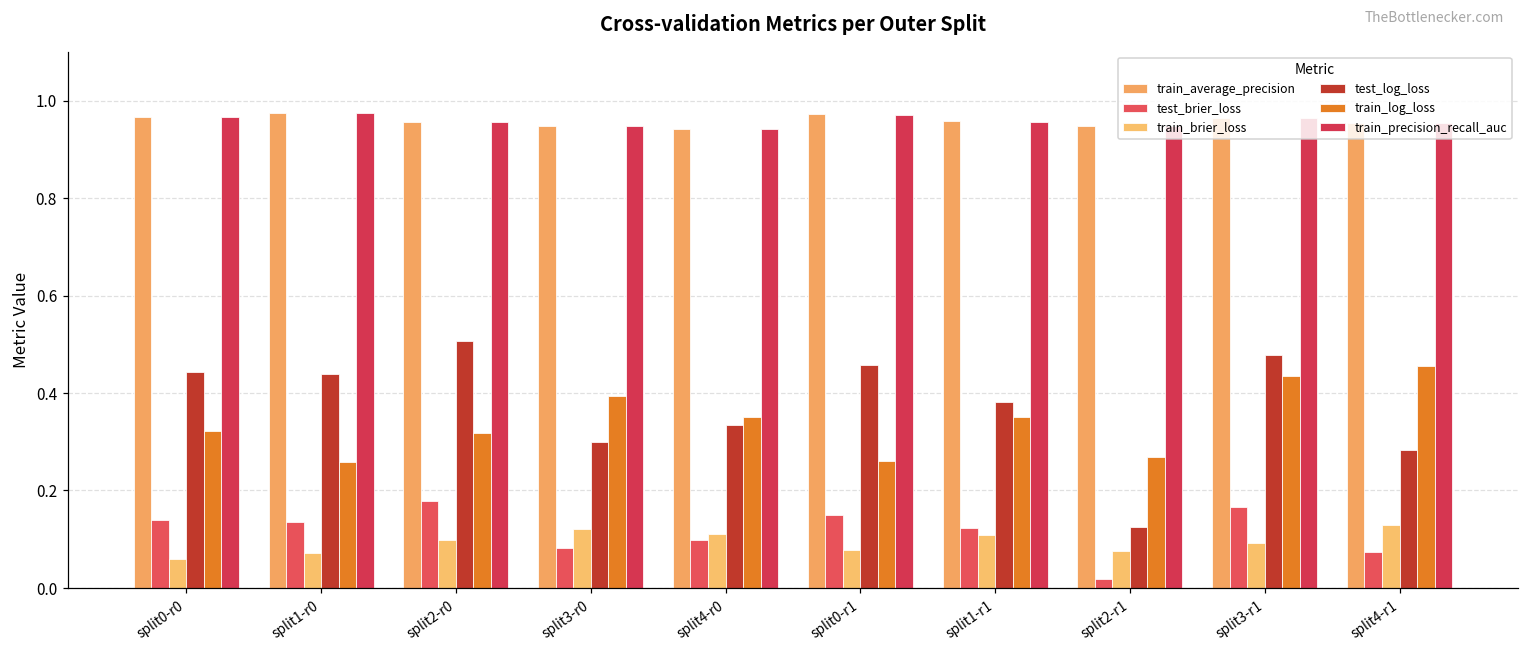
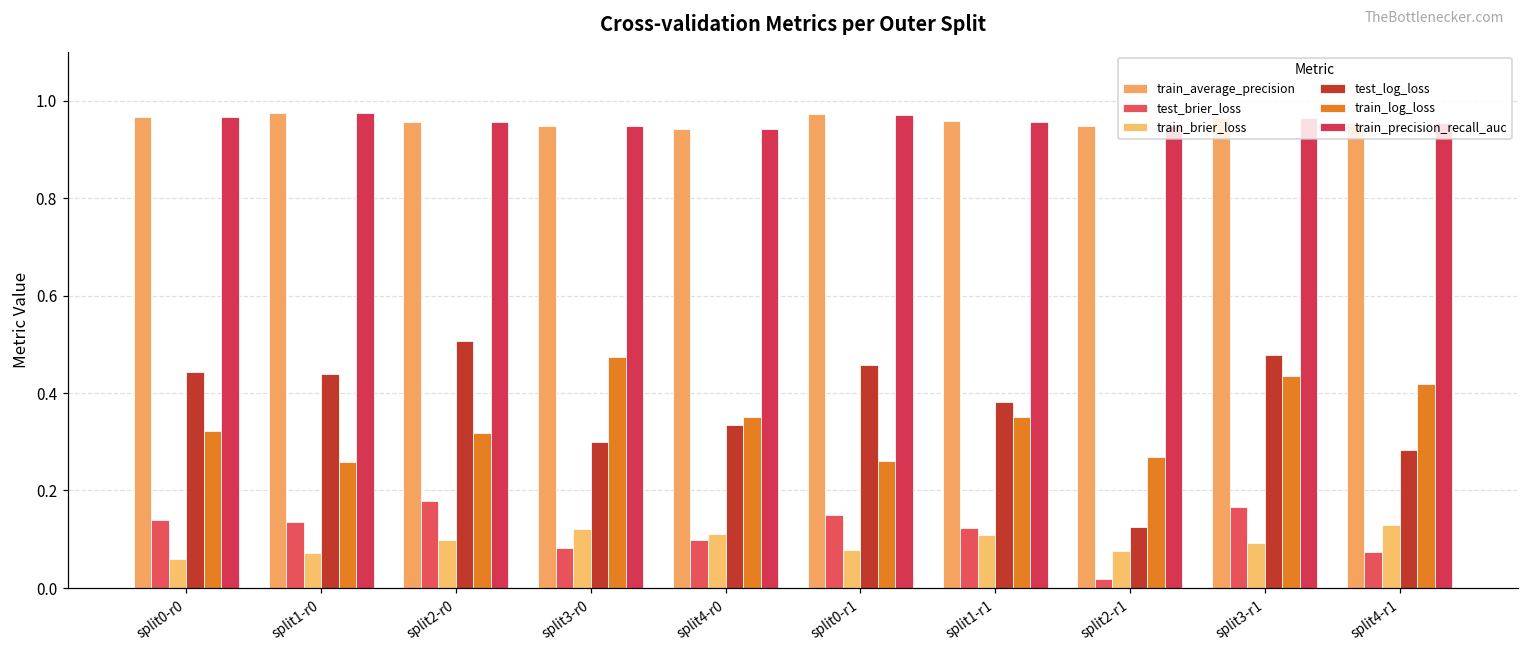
  {
    "train_log_loss": {
      "split0-r0": 0.32,
      "split1-r0": 0.26,
      "split2-r0": 0.32,
-     "split3-r0": 0.39,
+     "split3-r0": 0.47,
      "split4-r0": 0.35,
      "split0-r1": 0.26,
      "split1-r1": 0.35,
      "split2-r1": 0.27,
      "split3-r1": 0.43,
-     "split4-r1": 0.46
+     "split4-r1": 0.42
    }
  }
